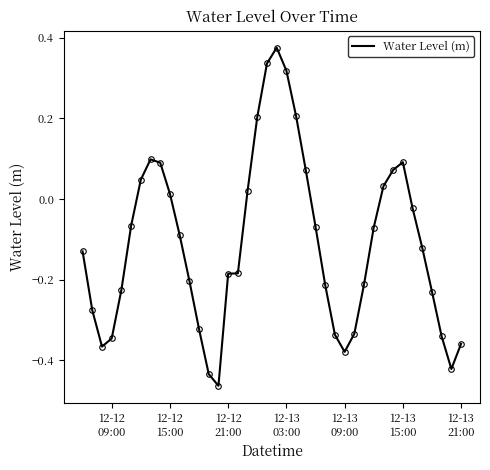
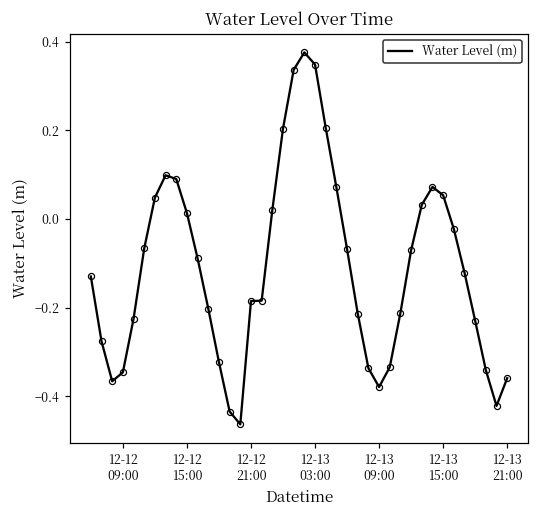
  {
    "12-12 09:00": -0.35,
    "12-12 15:00": 0.01,
    "12-12 21:00": -0.19,
-   "12-13 03:00": 0.32,
+   "12-13 03:00": 0.35,
    "12-13 09:00": -0.38,
-   "12-13 15:00": 0.09,
+   "12-13 15:00": 0.05,
    "12-13 21:00": -0.36
  }
